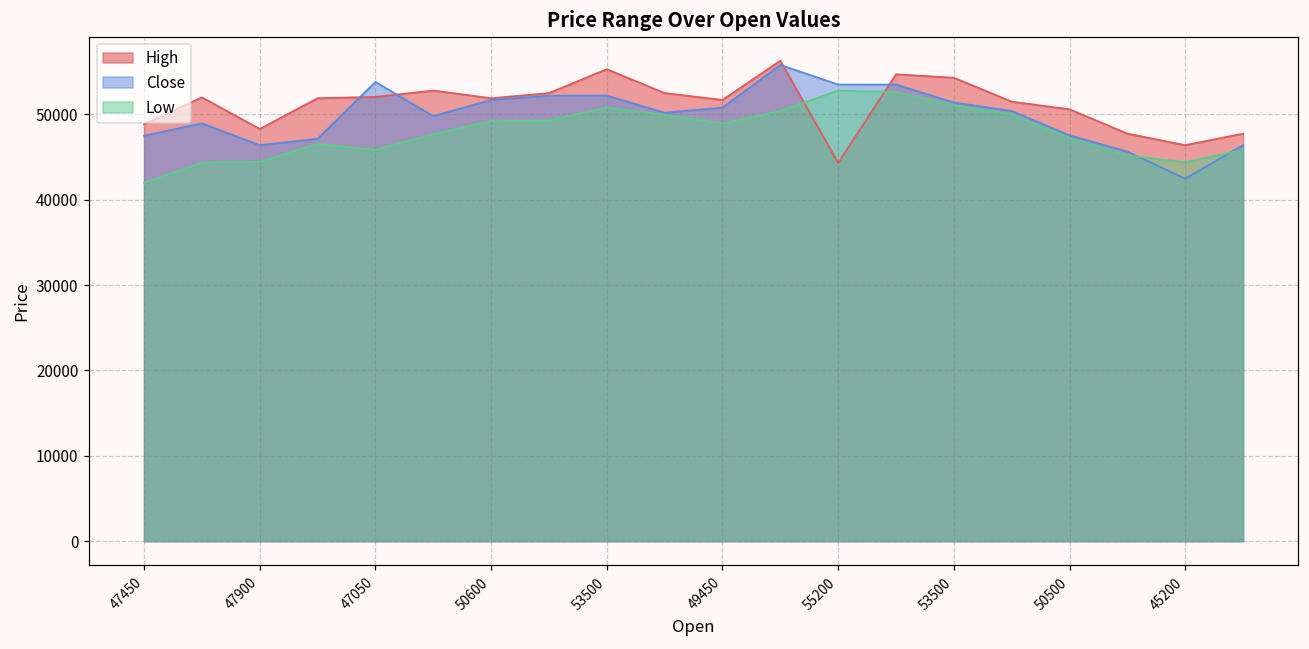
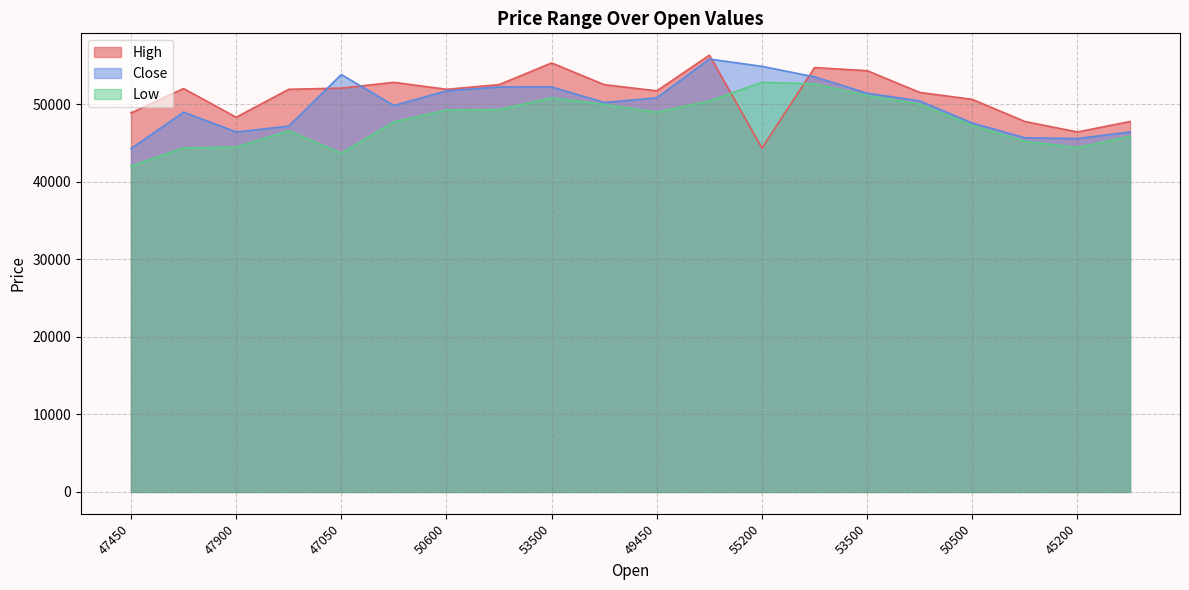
  {
    "High": {
      "47450": 49000,
      "47900": 48000,
      "47050": 52000,
      "49450": 52000,
      "55200": 44000,
      "50500": 51000,
      "45200": 46000
    },
    "Close": {
-     "47450": 48000,
+     "47450": 44000,
      "47900": 46000,
      "47050": 54000,
      "49450": 51000,
-     "55200": 54000,
-     "45200": 42000
+     "55200": 55000,
+     "45200": 46000
    },
    "Low": {
      "47450": 42000,
      "47900": 44000,
-     "47050": 46000,
+     "47050": 44000,
      "50600": 49000,
      "49450": 49000,
      "55200": 53000,
      "45200": 44000
    }
  }
